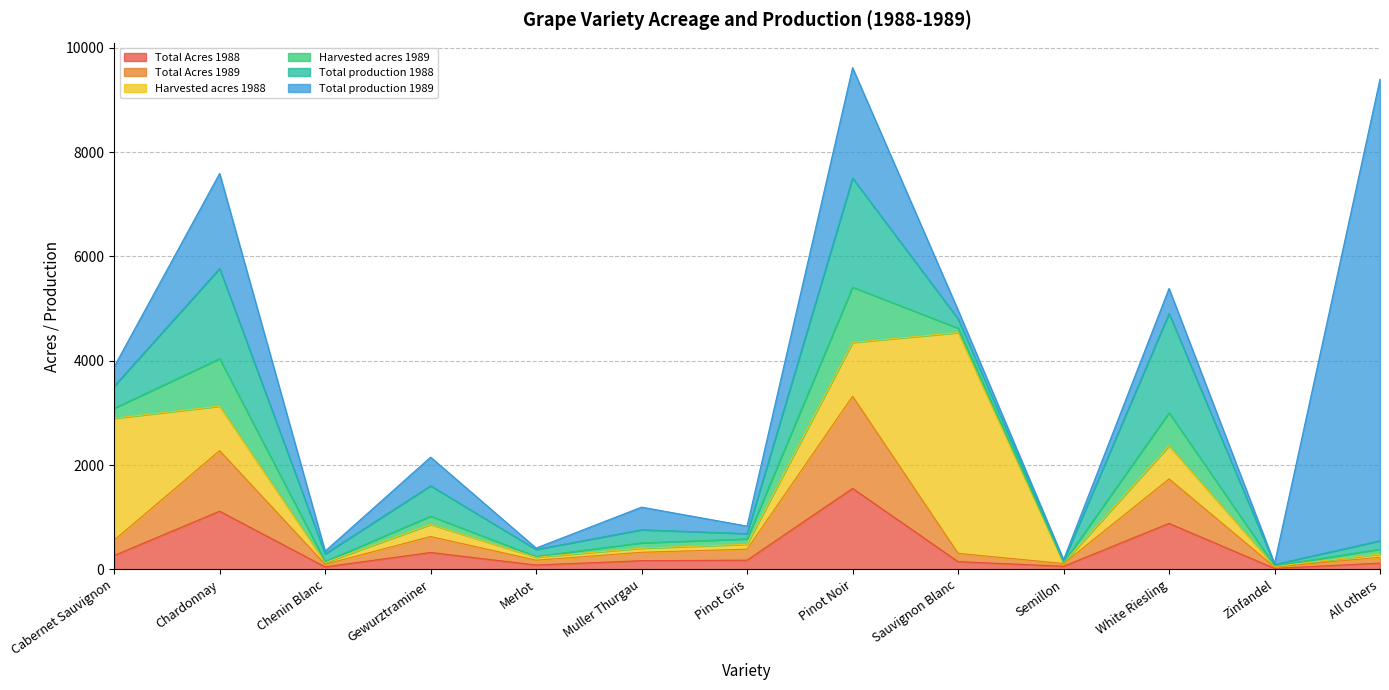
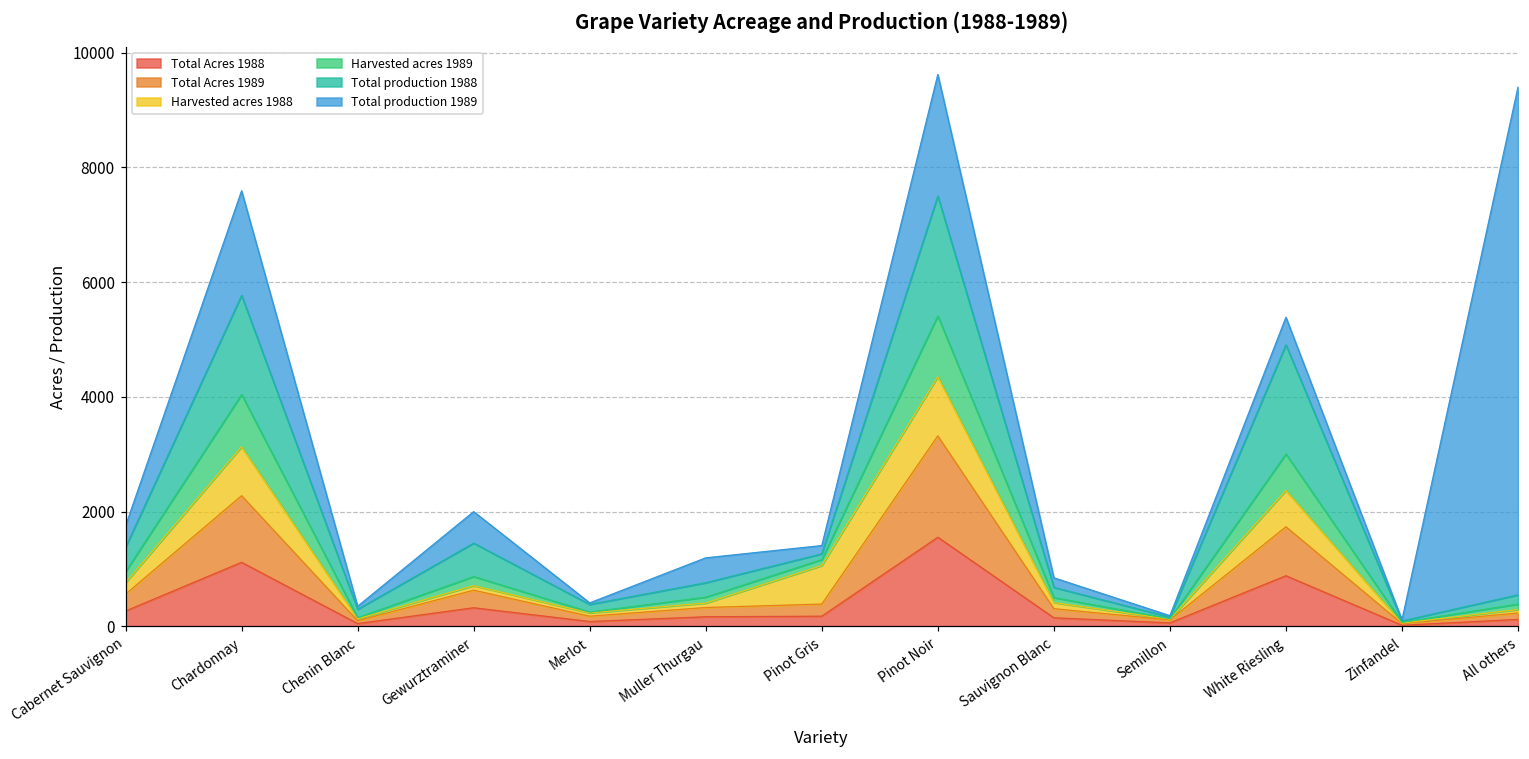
  {
    "Harvested acres 1988": {
-     "Cabernet Sauvignon": 2300,
+     "Cabernet Sauvignon": 200,
      "Chardonnay": 900,
-     "Gewurztraminer": 200,
+     "Gewurztraminer": 100,
      "Muller Thurgau": 100,
-     "Pinot Gris": 100,
+     "Pinot Gris": 700,
      "Pinot Noir": 1000,
-     "Sauvignon Blanc": 4200,
+     "Sauvignon Blanc": 100,
      "White Riesling": 600,
      "All others": 100
    },
    "Total production 1989": {
      "Cabernet Sauvignon": 400,
      "Chardonnay": 1800,
      "Chenin Blanc": 100,
      "Gewurztraminer": 500,
      "Muller Thurgau": 400,
      "Pinot Gris": 100,
      "Pinot Noir": 2100,
      "Sauvignon Blanc": 200,
      "White Riesling": 500,
      "All others": 8900
    }
  }
